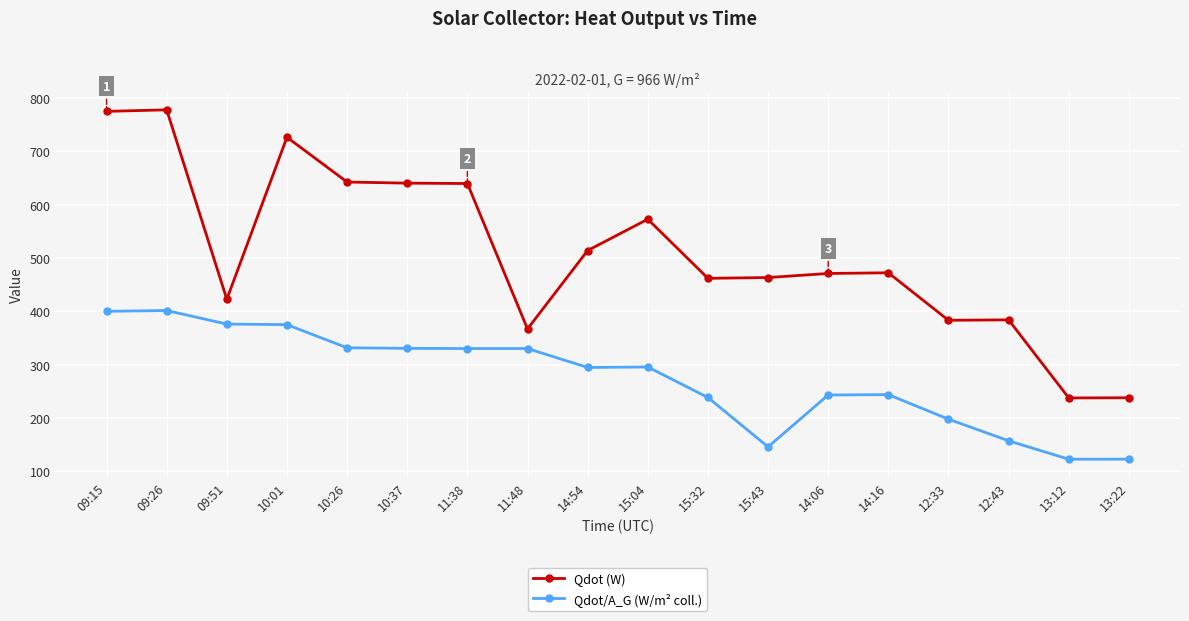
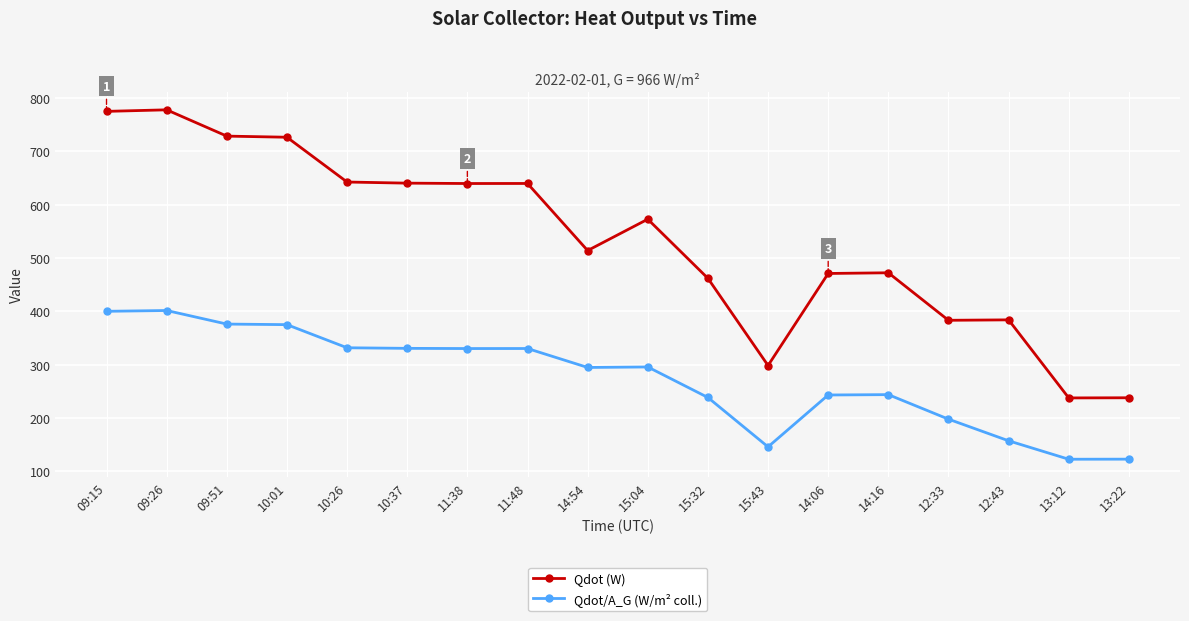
  {
    "Qdot (W)": {
      "09:26": 780,
-     "09:51": 420,
+     "09:51": 730,
      "10:01": 730,
      "10:26": 640,
      "10:37": 640,
-     "11:48": 370,
+     "11:48": 640,
      "14:54": 510,
      "15:04": 570,
      "15:32": 460,
-     "15:43": 460,
+     "15:43": 300,
      "14:16": 470,
      "12:33": 380,
      "12:43": 380,
      "13:12": 240,
      "13:22": 240
    },
    "Qdot/A_G (W/m² coll.)": {
      "09:15": 400,
      "09:26": 400,
      "09:51": 380,
      "10:01": 380,
      "10:26": 330,
      "10:37": 330,
      "11:38": 330,
      "11:48": 330,
      "14:54": 290,
      "15:04": 300,
      "15:32": 240,
      "15:43": 150,
      "14:06": 240,
      "14:16": 240,
      "12:33": 200,
      "12:43": 160,
      "13:12": 120,
      "13:22": 120
    }
  }
